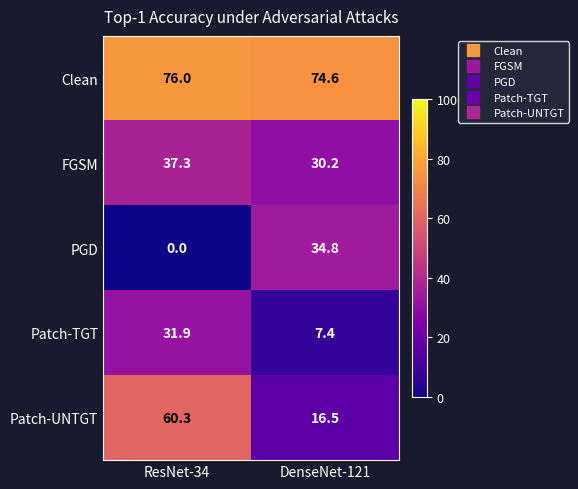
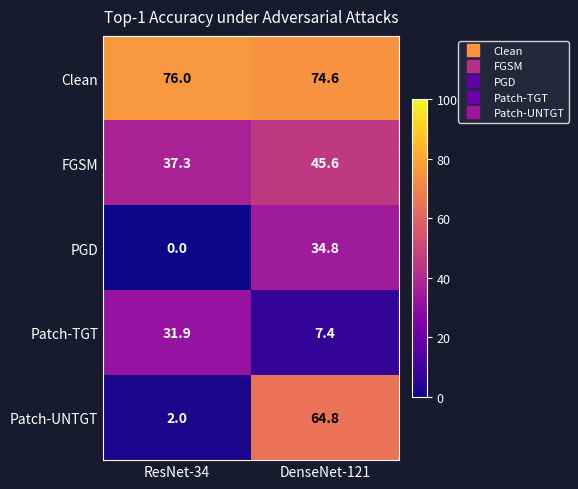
  {
    "Clean": {
      "ResNet-34": 76.0,
      "DenseNet-121": 74.6
    },
    "FGSM": {
      "ResNet-34": 37.3,
-     "DenseNet-121": 30.2
+     "DenseNet-121": 45.6
    },
    "PGD": {
      "ResNet-34": 0.0,
      "DenseNet-121": 34.8
    },
    "Patch-TGT": {
      "ResNet-34": 31.9,
      "DenseNet-121": 7.4
    },
    "Patch-UNTGT": {
-     "ResNet-34": 60.3,
-     "DenseNet-121": 16.5
+     "ResNet-34": 2.0,
+     "DenseNet-121": 64.8
    }
  }
